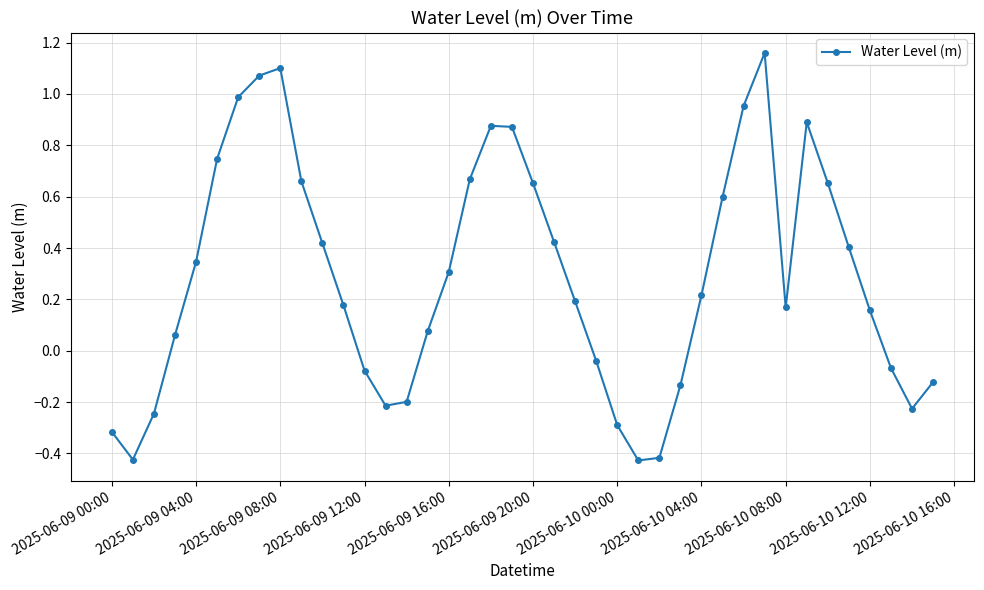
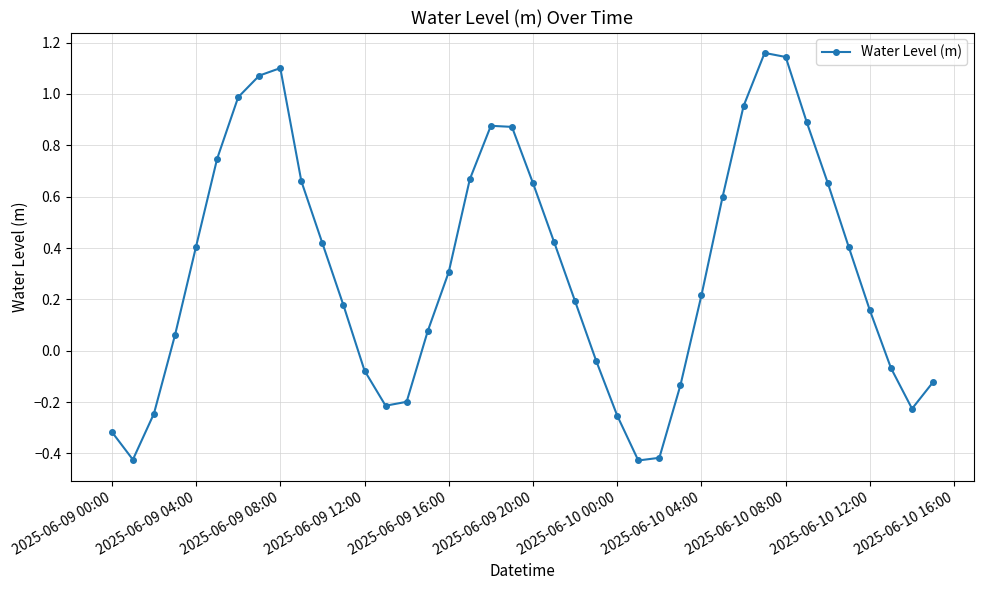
  {
    "2025-06-09 00:00": -0.32,
-   "2025-06-09 04:00": 0.35,
+   "2025-06-09 04:00": 0.41,
    "2025-06-09 08:00": 1.10,
    "2025-06-09 12:00": -0.08,
    "2025-06-09 16:00": 0.31,
    "2025-06-09 20:00": 0.65,
-   "2025-06-10 00:00": -0.29,
+   "2025-06-10 00:00": -0.25,
    "2025-06-10 04:00": 0.22,
-   "2025-06-10 08:00": 0.17,
+   "2025-06-10 08:00": 1.14,
    "2025-06-10 12:00": 0.16
  }
